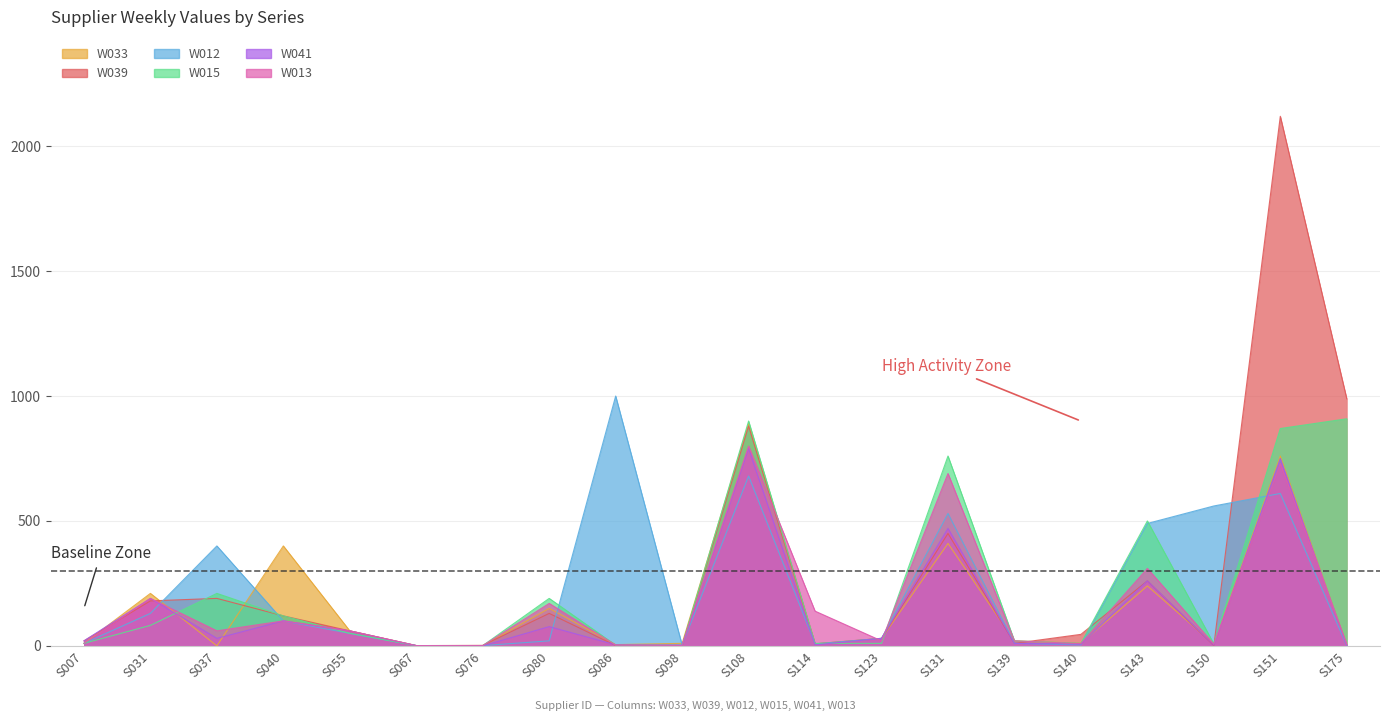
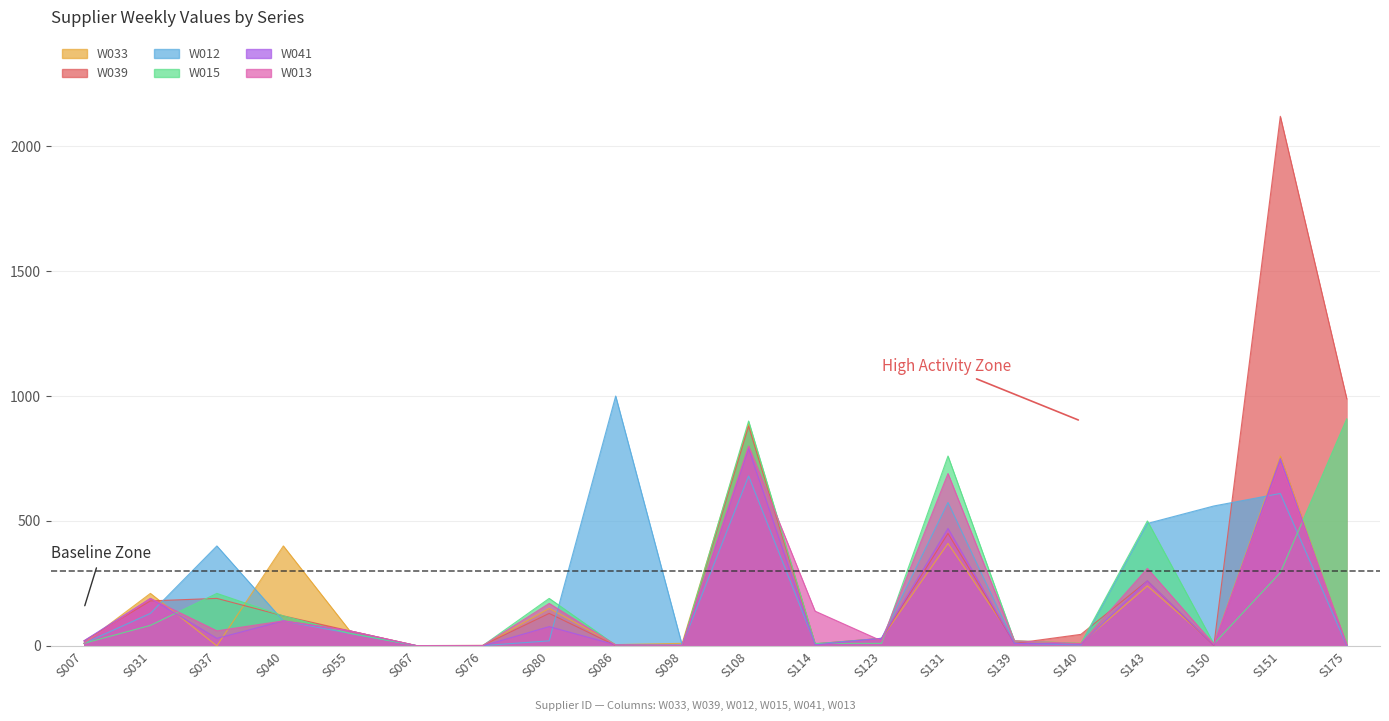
  {
    "W033": {
      "S031": 210,
      "S037": 0,
      "S040": 400,
      "S080": 150,
      "S131": 410,
      "S143": 240
    },
    "W039": {
      "S037": 190,
      "S080": 130,
      "S131": 450,
      "S140": 50,
      "S151": 2120,
      "S175": 990
    },
    "W012": {
      "S031": 130,
      "S037": 400,
      "S080": 20,
      "S086": 1000,
      "S108": 680,
-     "S131": 530,
+     "S131": 570,
      "S150": 560,
      "S151": 610
    },
    "W015": {
      "S031": 80,
      "S037": 210,
      "S080": 190,
      "S131": 760,
-     "S151": 870,
+     "S151": 290,
      "S175": 910
    },
    "W041": {
      "S037": 30,
      "S080": 80,
      "S131": 470
    },
    "W013": {
      "S037": 60,
      "S080": 170,
      "S114": 140,
      "S131": 690,
      "S143": 310,
      "S151": 730
    }
  }
